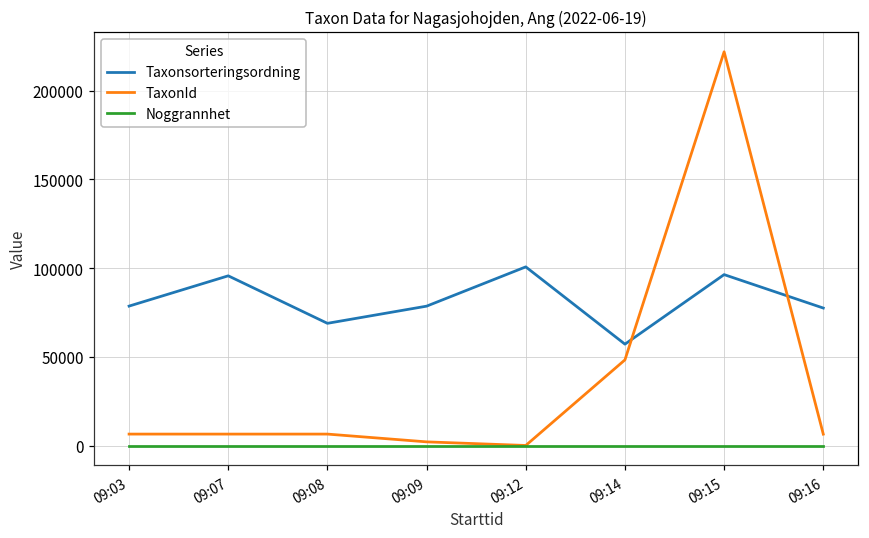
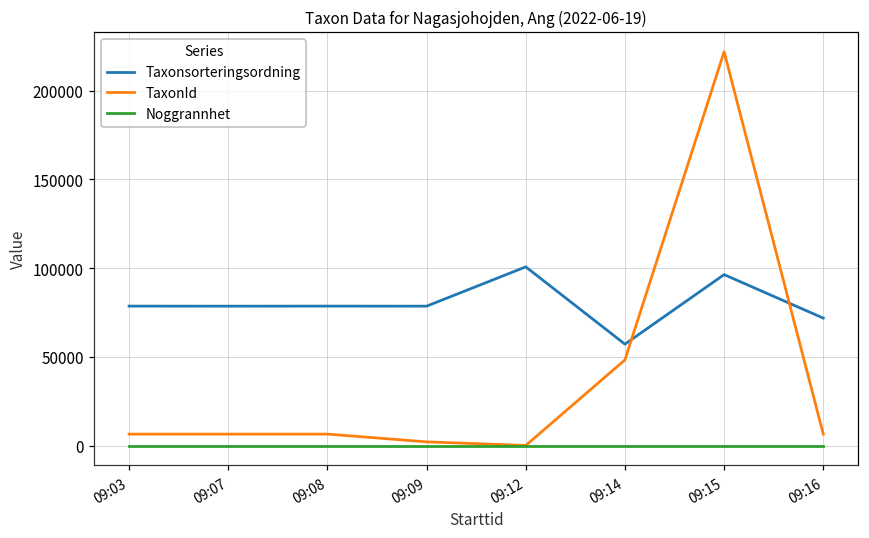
  {
    "Taxonsorteringsordning": {
      "09:03": 79000,
-     "09:07": 96000,
-     "09:08": 69000,
+     "09:07": 79000,
+     "09:08": 79000,
      "09:09": 79000,
      "09:12": 101000,
      "09:14": 57000,
      "09:15": 96000,
-     "09:16": 78000
+     "09:16": 72000
    },
    "TaxonId": {
      "09:03": 6000,
      "09:07": 6000,
      "09:08": 6000,
      "09:09": 2000,
      "09:14": 48000,
      "09:15": 222000,
      "09:16": 6000
    },
    "Noggrannhet": {
      "09:03": 0,
      "09:07": 0,
      "09:08": 0,
      "09:09": 0,
      "09:14": 0,
      "09:15": 0,
      "09:16": 0
    }
  }
